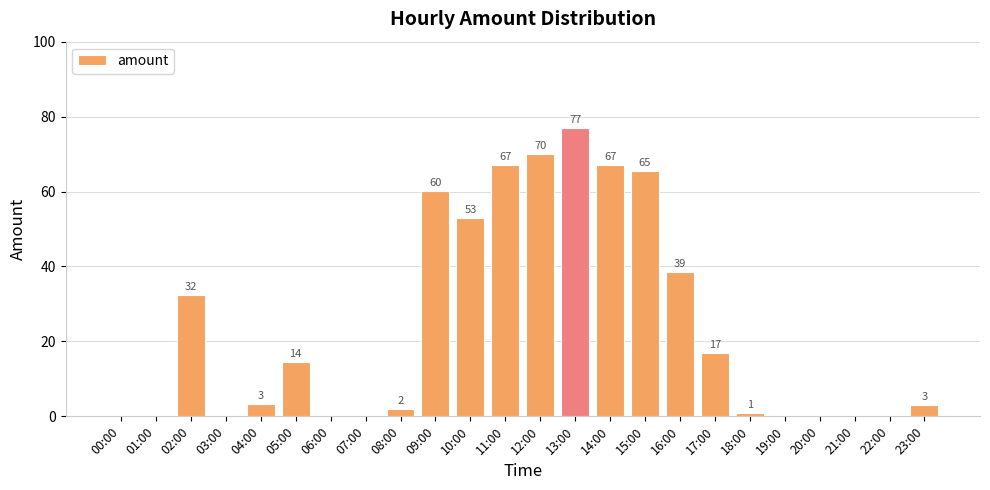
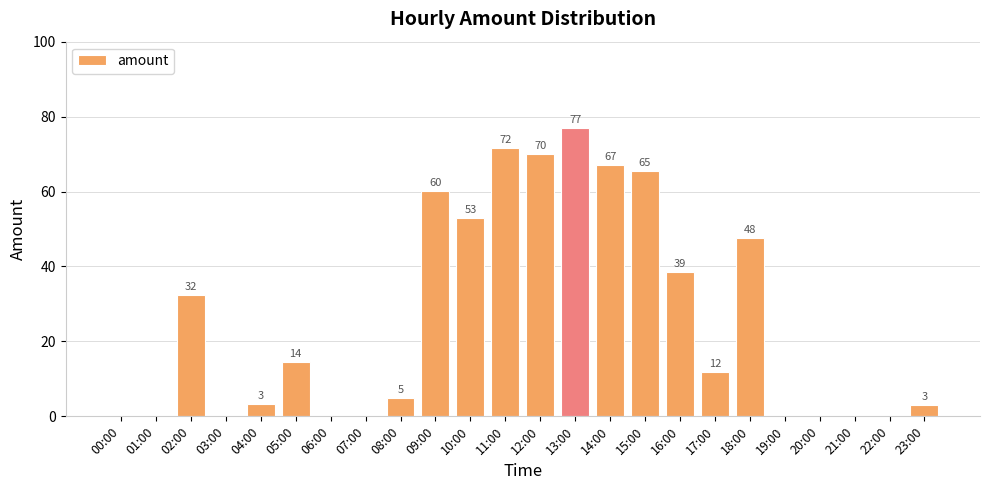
  {
    "02:00": 32,
    "04:00": 3,
    "05:00": 14,
-   "08:00": 2,
+   "08:00": 5,
    "09:00": 60,
    "10:00": 53,
-   "11:00": 67,
+   "11:00": 72,
    "12:00": 70,
    "13:00": 77,
    "14:00": 67,
    "15:00": 65,
    "16:00": 39,
-   "17:00": 17,
-   "18:00": 1,
+   "17:00": 12,
+   "18:00": 48,
    "23:00": 3
  }
